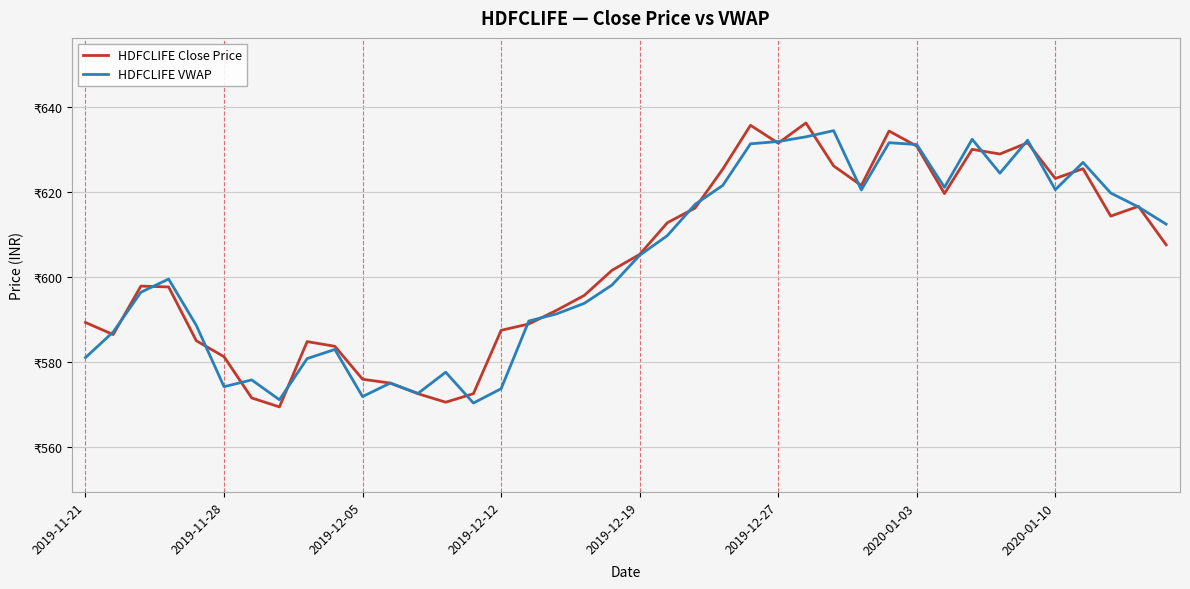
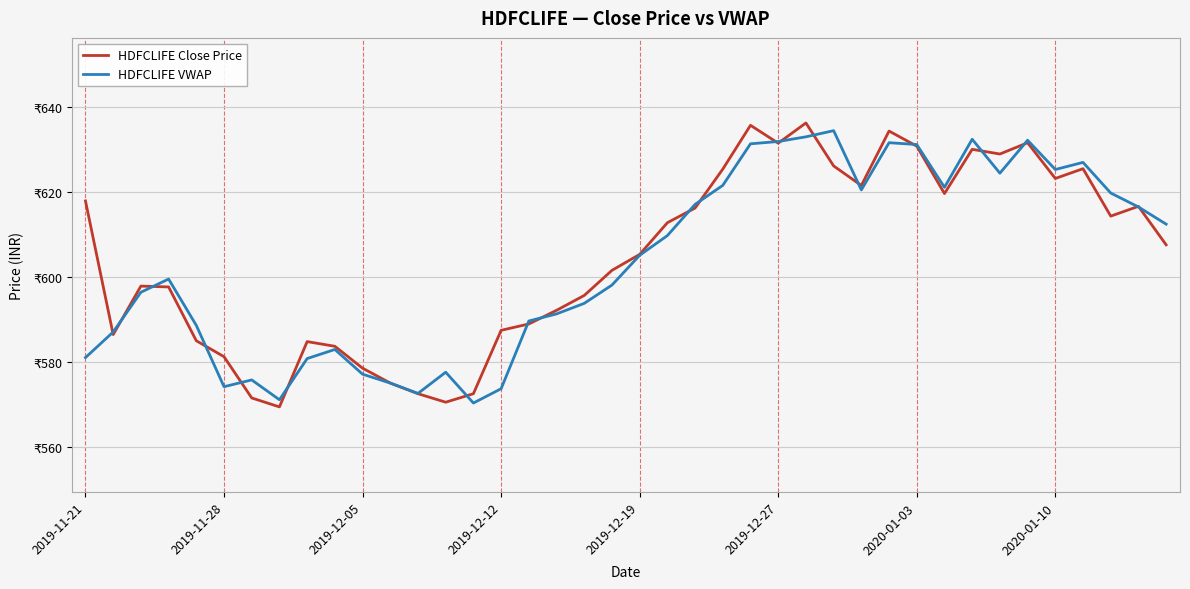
  {
    "HDFCLIFE Close Price": {
-     "2019-11-21": "₹589",
+     "2019-11-21": "₹618",
      "2019-11-28": "₹581",
-     "2019-12-05": "₹576",
+     "2019-12-05": "₹579",
      "2019-12-12": "₹587",
      "2020-01-10": "₹623"
    },
    "HDFCLIFE VWAP": {
      "2019-11-21": "₹581",
      "2019-11-28": "₹574",
-     "2019-12-05": "₹572",
+     "2019-12-05": "₹577",
      "2019-12-12": "₹574",
-     "2020-01-10": "₹620"
+     "2020-01-10": "₹625"
    }
  }
